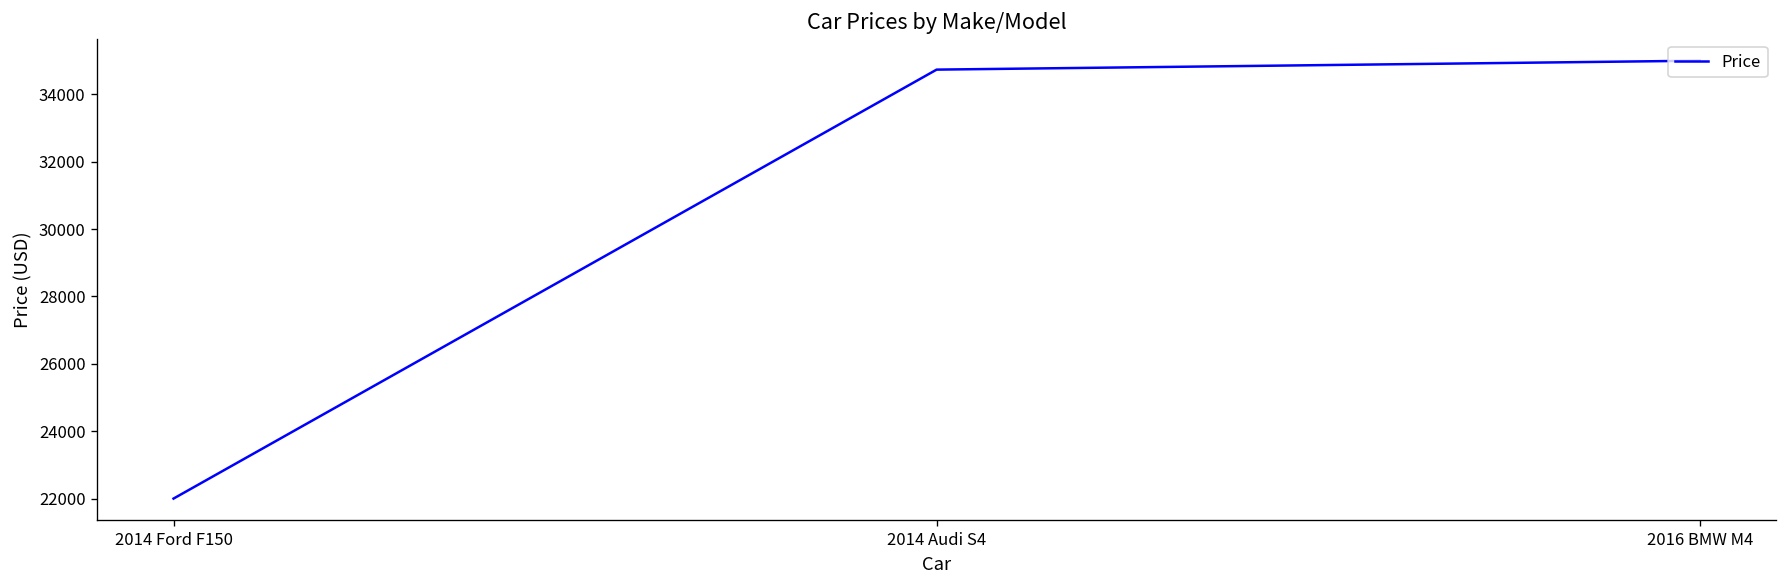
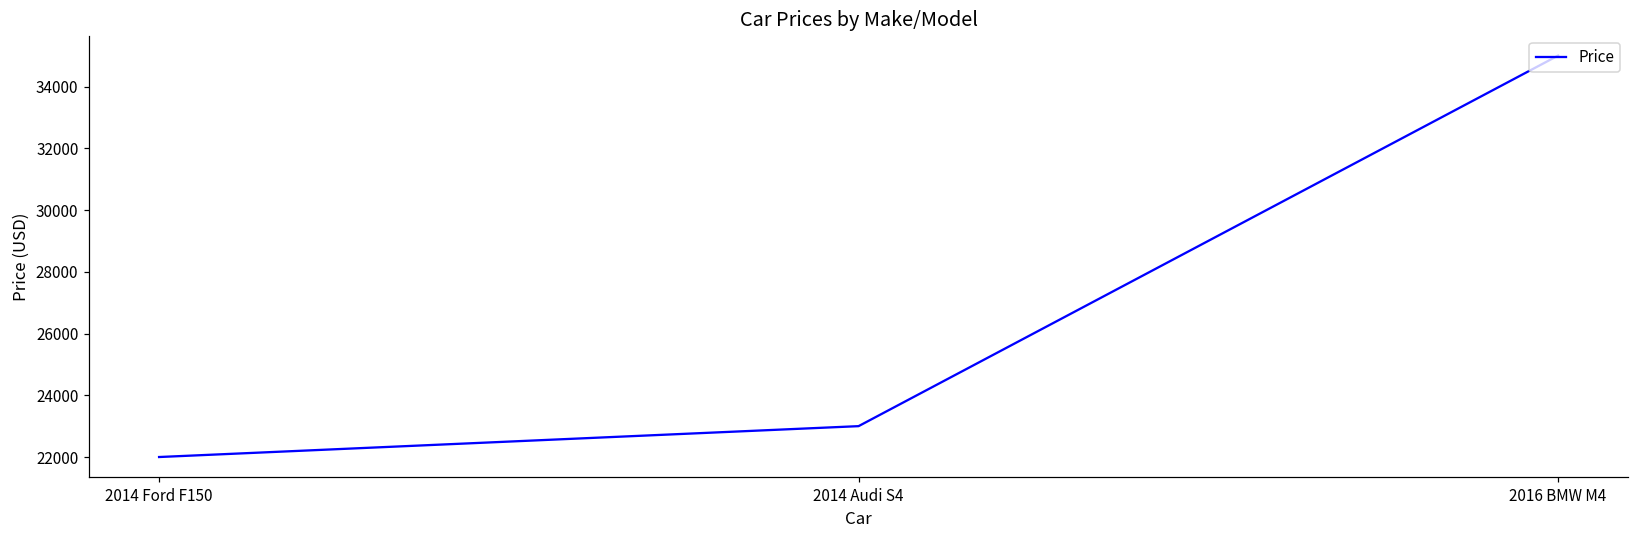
  {
    "2014 Ford F150": 22000,
-   "2014 Audi S4": 34700
+   "2014 Audi S4": 23000
  }
